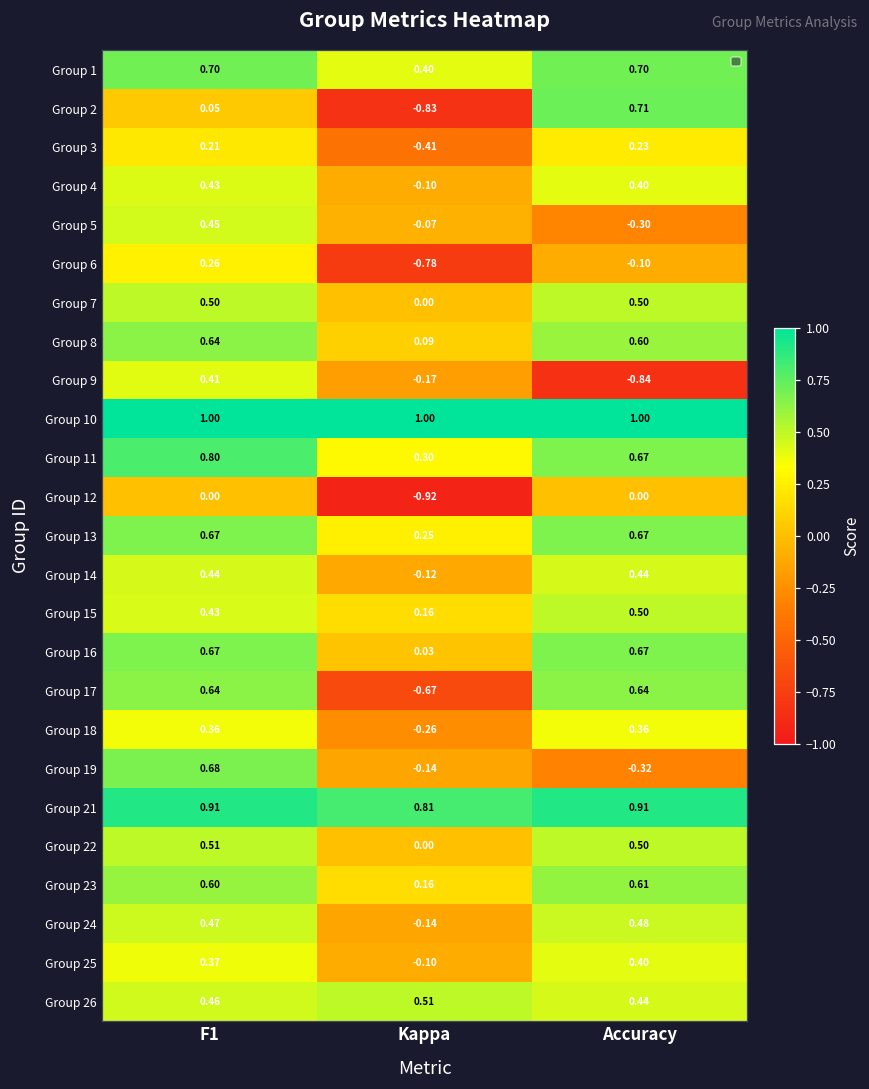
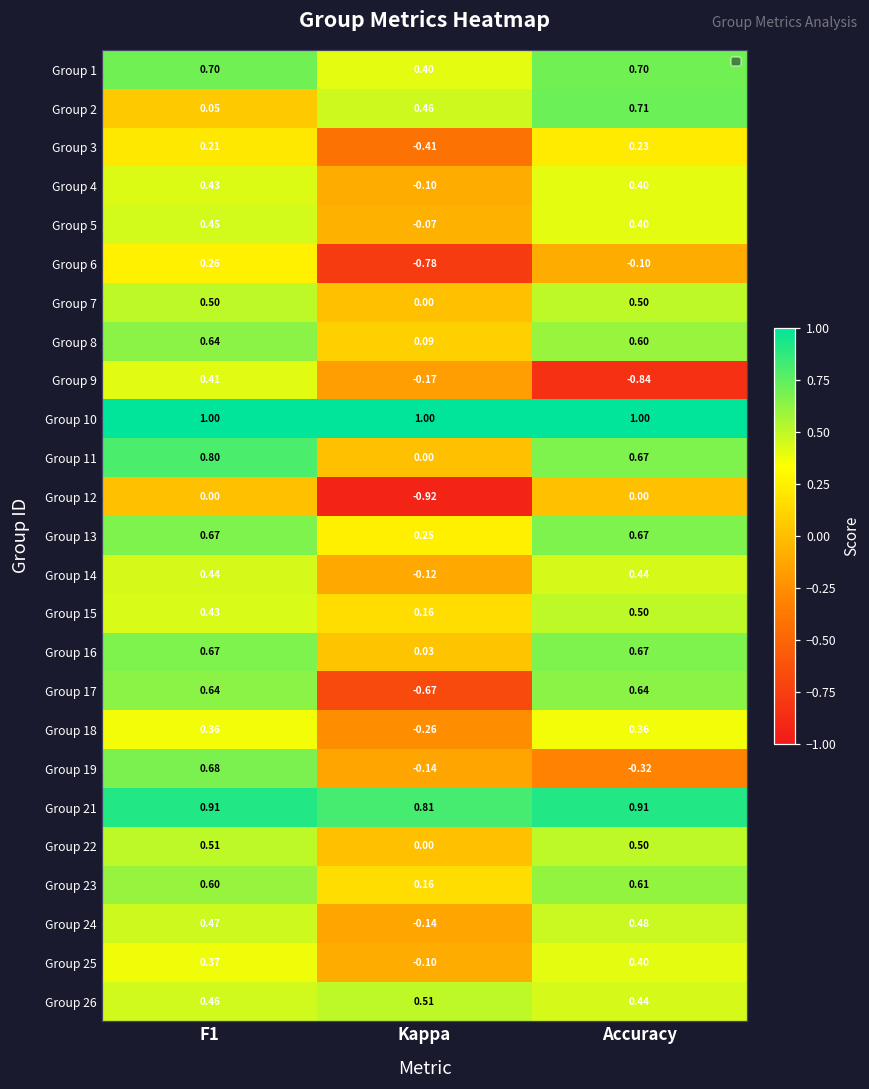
  {
    "Group 1": {
      "F1": 0.70,
      "Kappa": 0.40,
      "Accuracy": 0.70
    },
    "Group 2": {
      "F1": 0.05,
-     "Kappa": -0.83,
+     "Kappa": 0.46,
      "Accuracy": 0.71
    },
    "Group 3": {
      "F1": 0.21,
      "Kappa": -0.41,
      "Accuracy": 0.23
    },
    "Group 4": {
      "F1": 0.43,
      "Kappa": -0.10,
      "Accuracy": 0.40
    },
    "Group 5": {
      "F1": 0.45,
      "Kappa": -0.07,
-     "Accuracy": -0.30
+     "Accuracy": 0.40
    },
    "Group 6": {
      "F1": 0.26,
      "Kappa": -0.78,
      "Accuracy": -0.10
    },
    "Group 7": {
      "F1": 0.50,
      "Kappa": 0.00,
      "Accuracy": 0.50
    },
    "Group 8": {
      "F1": 0.64,
      "Kappa": 0.09,
      "Accuracy": 0.60
    },
    "Group 9": {
      "F1": 0.41,
      "Kappa": -0.17,
      "Accuracy": -0.84
    },
    "Group 10": {
      "F1": 1.00,
      "Kappa": 1.00,
      "Accuracy": 1.00
    },
    "Group 11": {
      "F1": 0.80,
-     "Kappa": 0.30,
+     "Kappa": 0.00,
      "Accuracy": 0.67
    },
    "Group 12": {
      "F1": 0.00,
      "Kappa": -0.92,
      "Accuracy": 0.00
    },
    "Group 13": {
      "F1": 0.67,
      "Kappa": 0.25,
      "Accuracy": 0.67
    },
    "Group 14": {
      "F1": 0.44,
      "Kappa": -0.12,
      "Accuracy": 0.44
    },
    "Group 15": {
      "F1": 0.43,
      "Kappa": 0.16,
      "Accuracy": 0.50
    },
    "Group 16": {
      "F1": 0.67,
      "Kappa": 0.03,
      "Accuracy": 0.67
    },
    "Group 17": {
      "F1": 0.64,
      "Kappa": -0.67,
      "Accuracy": 0.64
    },
    "Group 18": {
      "F1": 0.36,
      "Kappa": -0.26,
      "Accuracy": 0.36
    },
    "Group 19": {
      "F1": 0.68,
      "Kappa": -0.14,
      "Accuracy": -0.32
    },
    "Group 21": {
      "F1": 0.91,
      "Kappa": 0.81,
      "Accuracy": 0.91
    },
    "Group 22": {
      "F1": 0.51,
      "Kappa": 0.00,
      "Accuracy": 0.50
    },
    "Group 23": {
      "F1": 0.60,
      "Kappa": 0.16,
      "Accuracy": 0.61
    },
    "Group 24": {
      "F1": 0.47,
      "Kappa": -0.14,
      "Accuracy": 0.48
    },
    "Group 25": {
      "F1": 0.37,
      "Kappa": -0.10,
      "Accuracy": 0.40
    },
    "Group 26": {
      "F1": 0.46,
      "Kappa": 0.51,
      "Accuracy": 0.44
    }
  }
